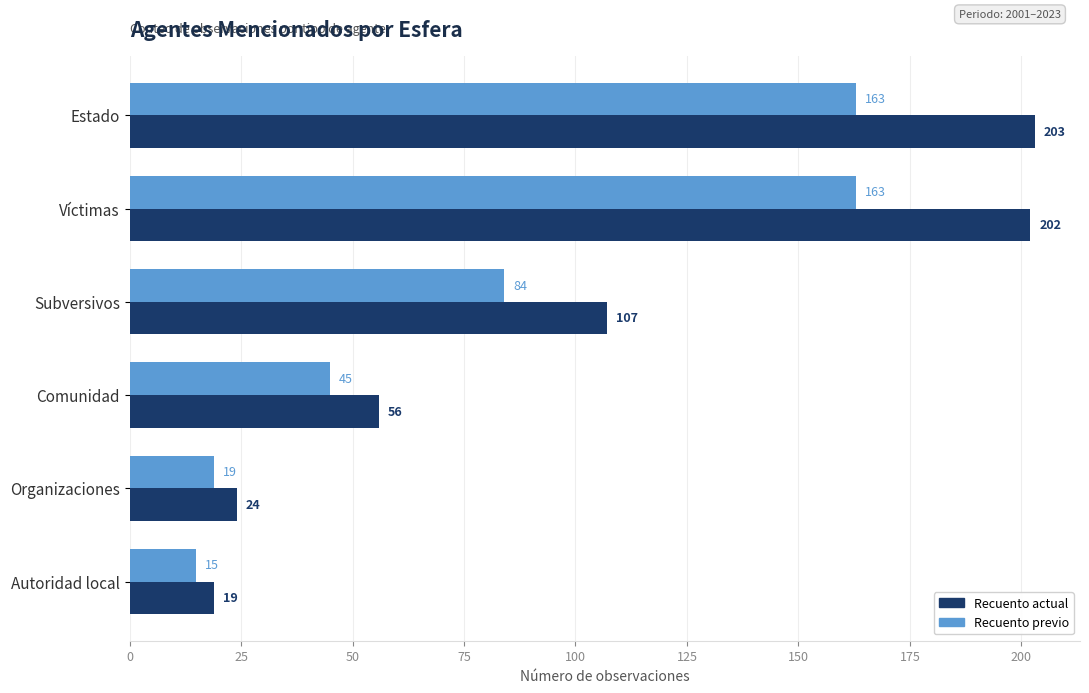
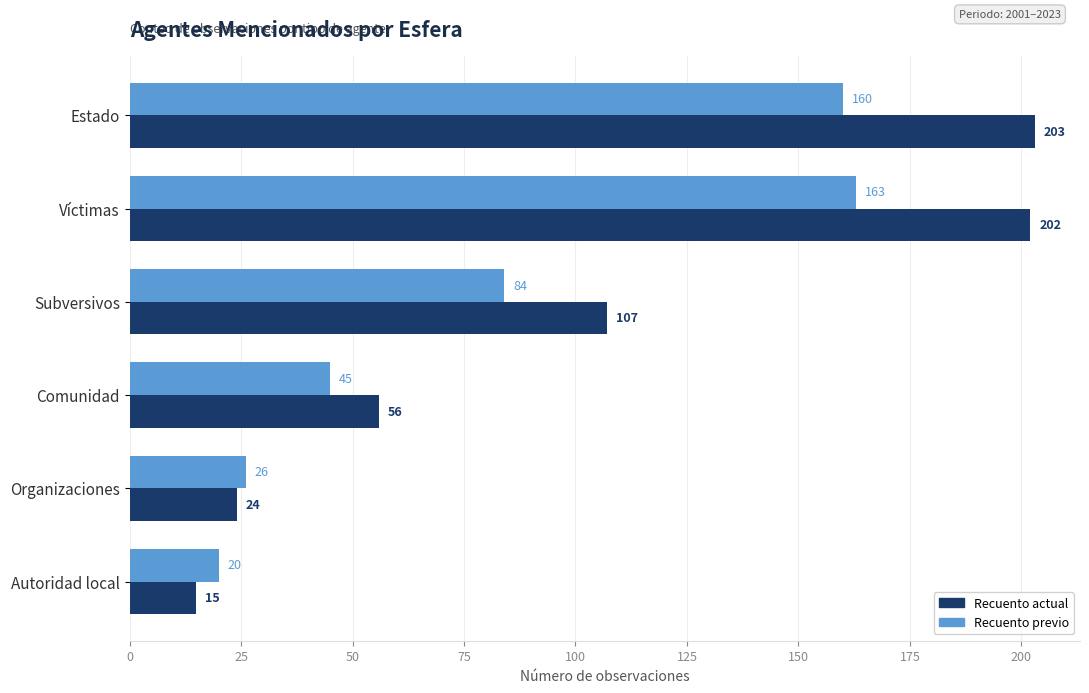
  {
    "Recuento actual": {
      "Estado": 203,
      "Víctimas": 202,
      "Subversivos": 107,
      "Comunidad": 56,
      "Organizaciones": 24,
-     "Autoridad local": 19
+     "Autoridad local": 15
    },
    "Recuento previo": {
-     "Estado": 163,
+     "Estado": 160,
      "Víctimas": 163,
      "Subversivos": 84,
      "Comunidad": 45,
-     "Organizaciones": 19,
-     "Autoridad local": 15
+     "Organizaciones": 26,
+     "Autoridad local": 20
    }
  }
